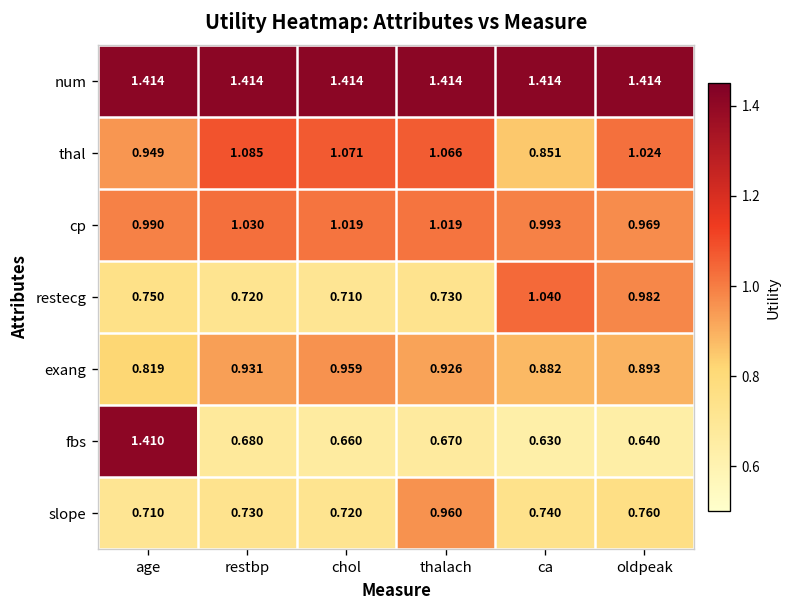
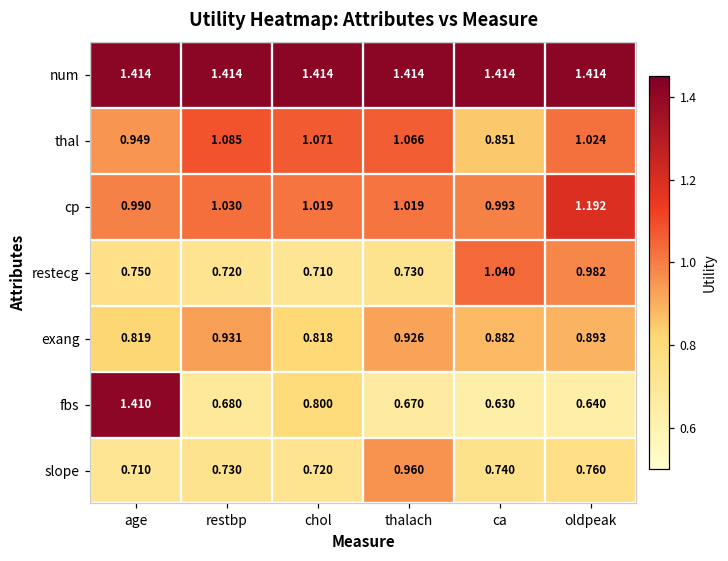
  {
    "num": {
      "age": 1.414,
      "restbp": 1.414,
      "chol": 1.414,
      "thalach": 1.414,
      "ca": 1.414,
      "oldpeak": 1.414
    },
    "thal": {
      "age": 0.949,
      "restbp": 1.085,
      "chol": 1.071,
      "thalach": 1.066,
      "ca": 0.851,
      "oldpeak": 1.024
    },
    "cp": {
      "age": 0.990,
      "restbp": 1.030,
      "chol": 1.019,
      "thalach": 1.019,
      "ca": 0.993,
-     "oldpeak": 0.969
+     "oldpeak": 1.192
    },
    "restecg": {
      "age": 0.750,
      "restbp": 0.720,
      "chol": 0.710,
      "thalach": 0.730,
      "ca": 1.040,
      "oldpeak": 0.982
    },
    "exang": {
      "age": 0.819,
      "restbp": 0.931,
-     "chol": 0.959,
+     "chol": 0.818,
      "thalach": 0.926,
      "ca": 0.882,
      "oldpeak": 0.893
    },
    "fbs": {
      "age": 1.410,
      "restbp": 0.680,
-     "chol": 0.660,
+     "chol": 0.800,
      "thalach": 0.670,
      "ca": 0.630,
      "oldpeak": 0.640
    },
    "slope": {
      "age": 0.710,
      "restbp": 0.730,
      "chol": 0.720,
      "thalach": 0.960,
      "ca": 0.740,
      "oldpeak": 0.760
    }
  }
